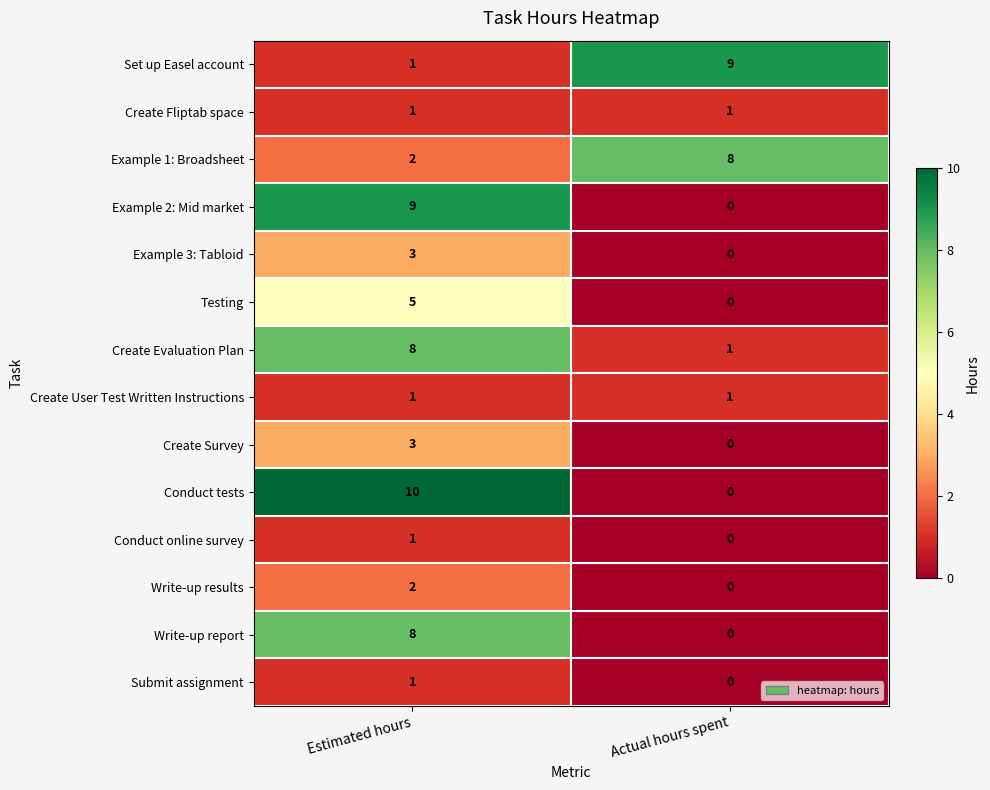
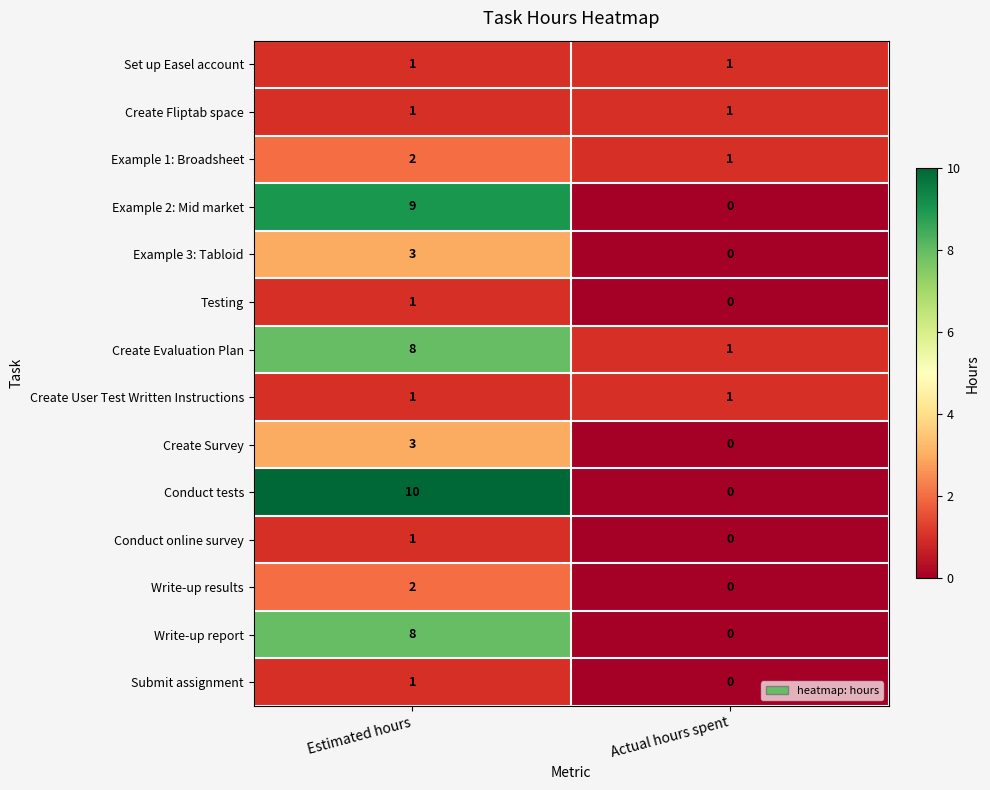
  {
    "Set up Easel account": {
      "Estimated hours": 1,
-     "Actual hours spent": 9
+     "Actual hours spent": 1
    },
    "Create Fliptab space": {
      "Estimated hours": 1,
      "Actual hours spent": 1
    },
    "Example 1: Broadsheet": {
      "Estimated hours": 2,
-     "Actual hours spent": 8
+     "Actual hours spent": 1
    },
    "Example 2: Mid market": {
      "Estimated hours": 9,
      "Actual hours spent": 0
    },
    "Example 3: Tabloid": {
      "Estimated hours": 3,
      "Actual hours spent": 0
    },
    "Testing": {
-     "Estimated hours": 5,
+     "Estimated hours": 1,
      "Actual hours spent": 0
    },
    "Create Evaluation Plan": {
      "Estimated hours": 8,
      "Actual hours spent": 1
    },
    "Create User Test Written Instructions": {
      "Estimated hours": 1,
      "Actual hours spent": 1
    },
    "Create Survey": {
      "Estimated hours": 3,
      "Actual hours spent": 0
    },
    "Conduct tests": {
      "Estimated hours": 10,
      "Actual hours spent": 0
    },
    "Conduct online survey": {
      "Estimated hours": 1,
      "Actual hours spent": 0
    },
    "Write-up results": {
      "Estimated hours": 2,
      "Actual hours spent": 0
    },
    "Write-up report": {
      "Estimated hours": 8,
      "Actual hours spent": 0
    },
    "Submit assignment": {
      "Estimated hours": 1,
      "Actual hours spent": 0
    }
  }
